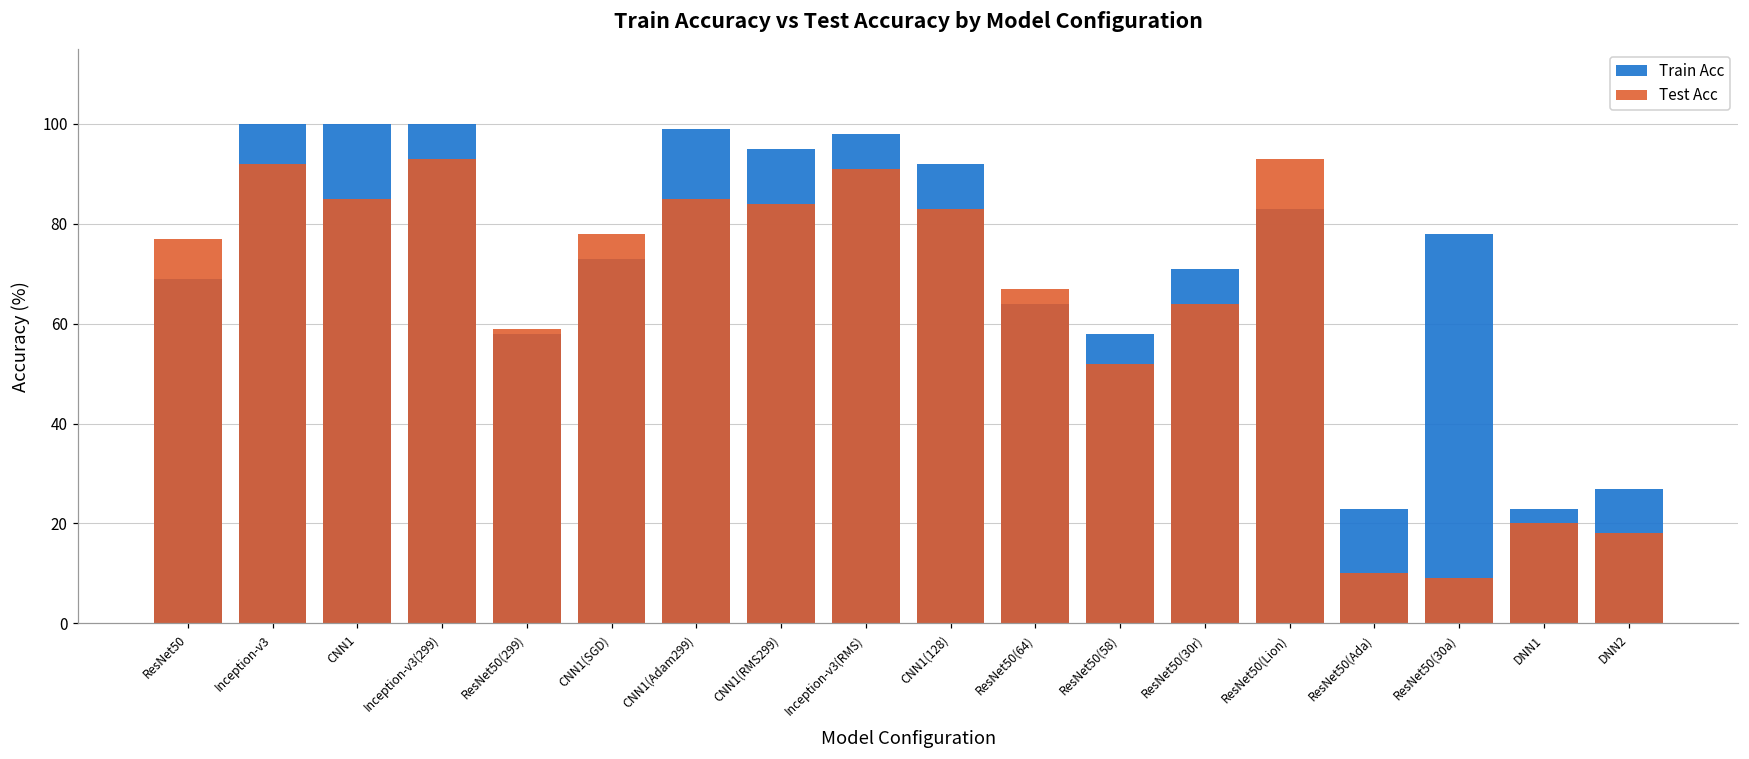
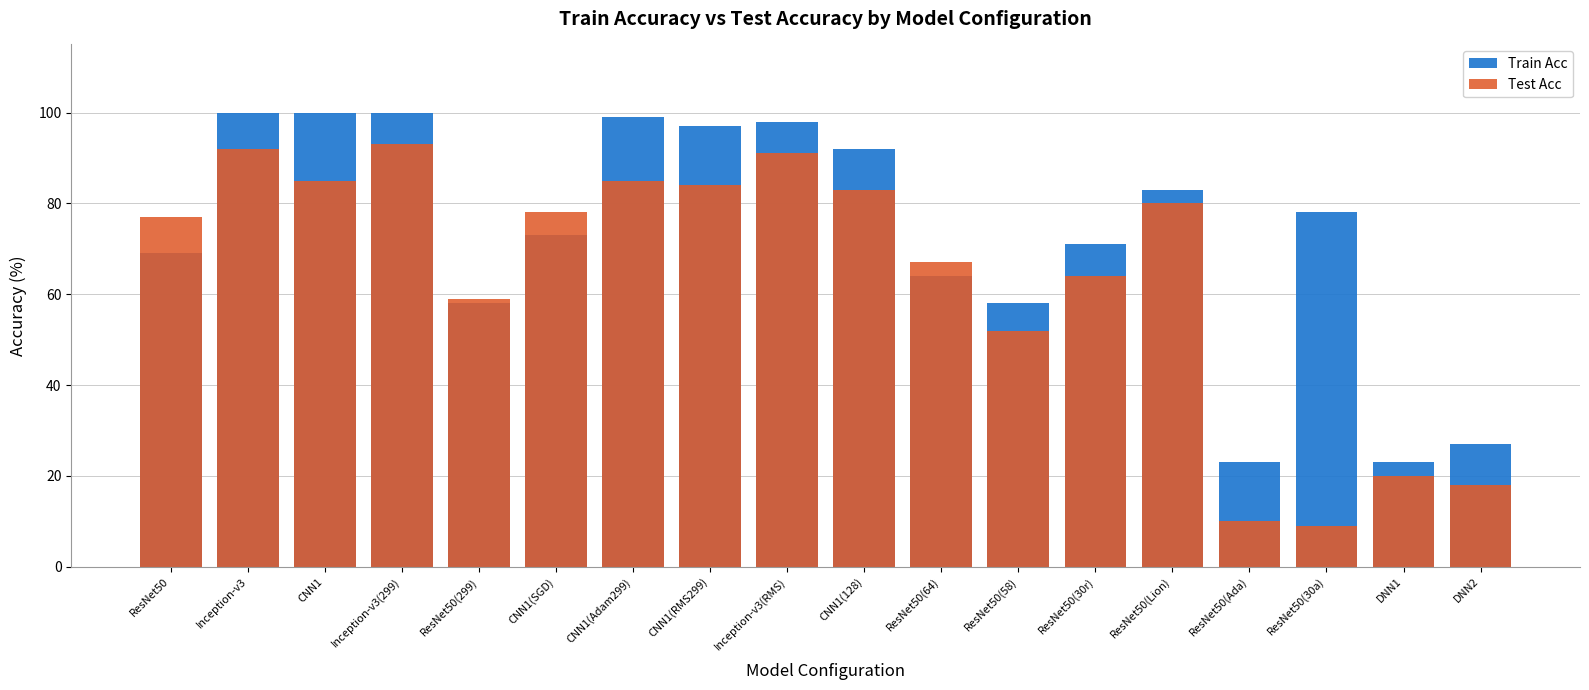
  {
    "Train Acc": {
      "Inception-v3": 100,
      "CNN1": 100,
      "Inception-v3(299)": 100,
      "CNN1(Adam299)": 99,
-     "CNN1(RMS299)": 95,
+     "CNN1(RMS299)": 97,
      "Inception-v3(RMS)": 98,
      "CNN1(128)": 92,
      "ResNet50(58)": 58,
      "ResNet50(30r)": 71,
      "ResNet50(Ada)": 23,
      "ResNet50(30a)": 78,
      "DNN1": 23,
      "DNN2": 27
    },
    "Test Acc": {
      "ResNet50": 77,
      "ResNet50(299)": 59,
      "CNN1(SGD)": 78,
      "ResNet50(64)": 67,
-     "ResNet50(Lion)": 93
+     "ResNet50(Lion)": 80
    }
  }
